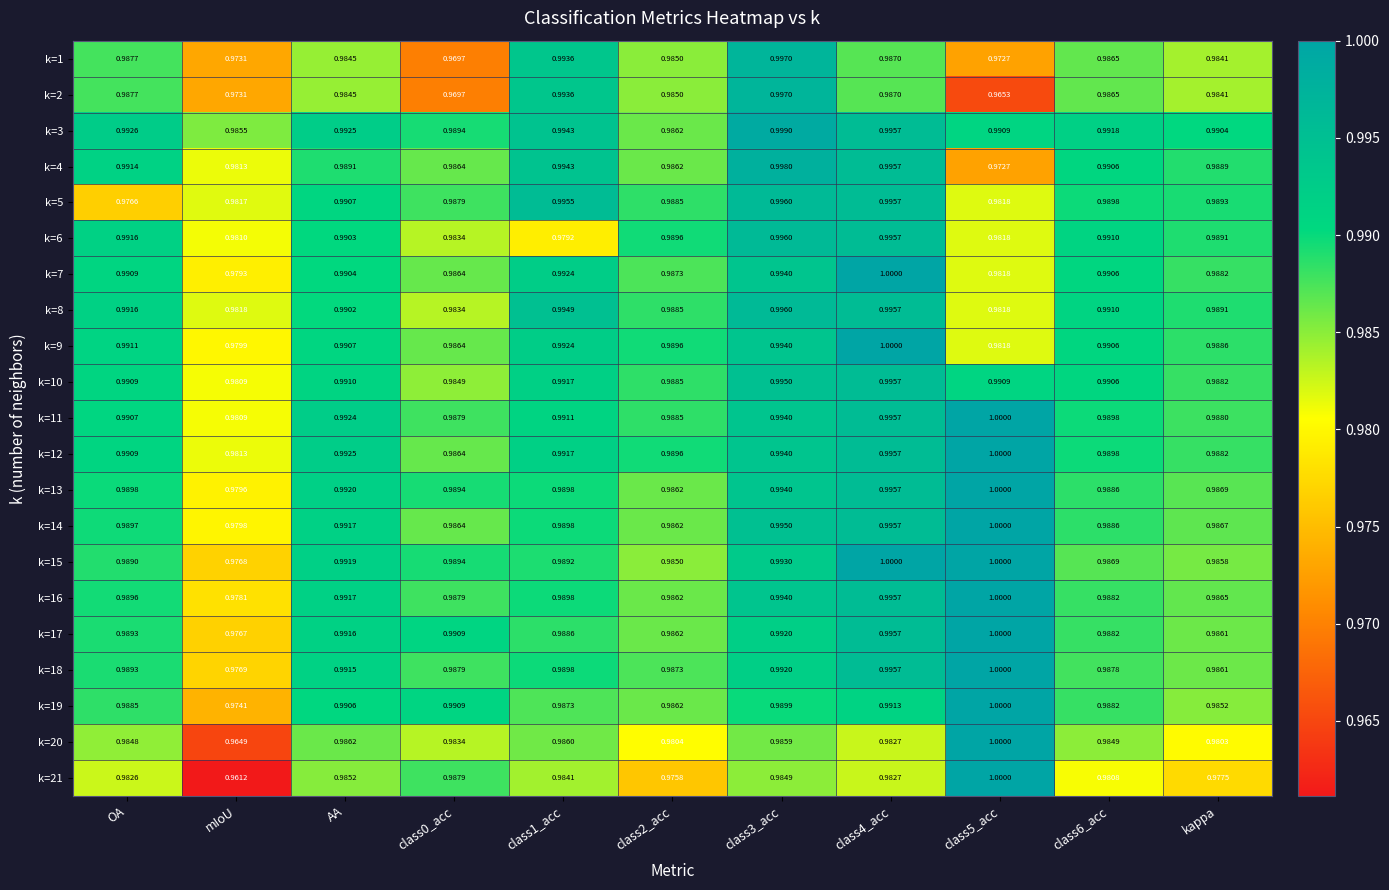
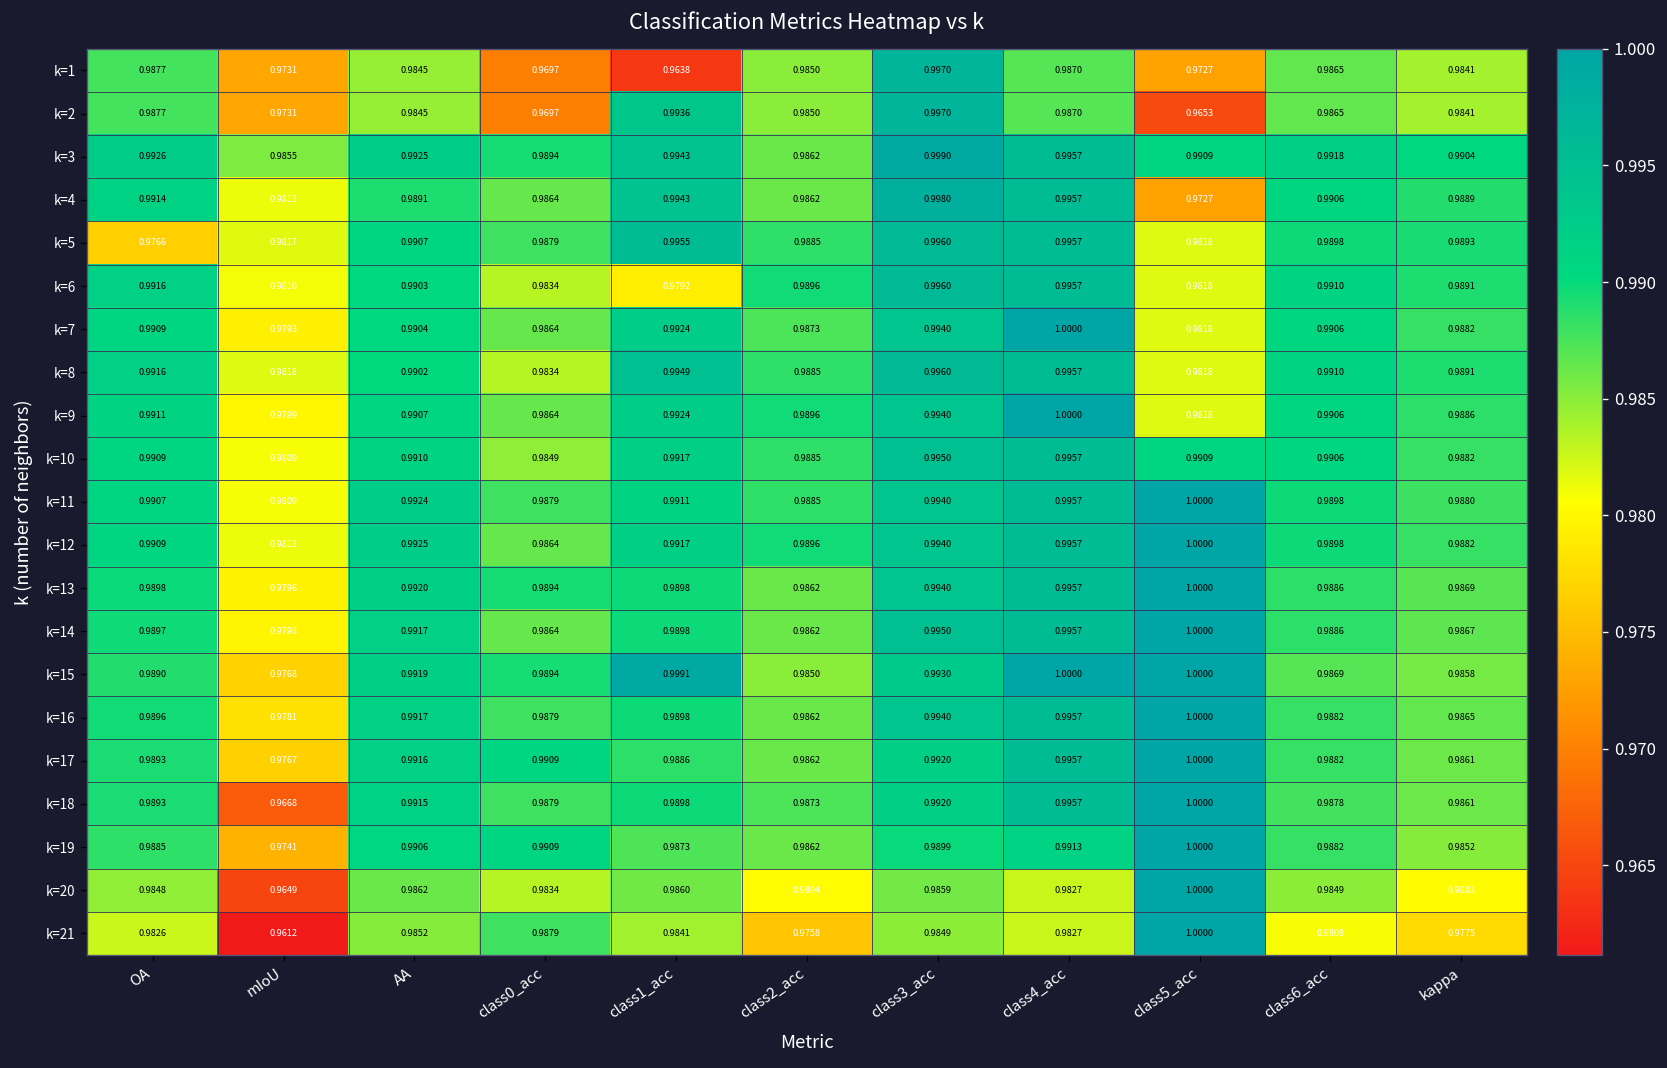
  {
    "k=1": {
      "OA": 0.9877,
      "mIoU": 0.9731,
      "AA": 0.9845,
      "class0_acc": 0.9697,
-     "class1_acc": 0.9936,
+     "class1_acc": 0.9638,
      "class2_acc": 0.9850,
      "class3_acc": 0.9970,
      "class4_acc": 0.9870,
      "class5_acc": 0.9727,
      "class6_acc": 0.9865,
      "kappa": 0.9841
    },
    "k=15": {
      "OA": 0.9890,
      "mIoU": 0.9768,
      "AA": 0.9919,
      "class0_acc": 0.9894,
-     "class1_acc": 0.9892,
+     "class1_acc": 0.9991,
      "class2_acc": 0.9850,
      "class3_acc": 0.9930,
      "class4_acc": 1.0000,
      "class5_acc": 1.0000,
      "class6_acc": 0.9869,
      "kappa": 0.9858
    },
    "k=18": {
      "OA": 0.9893,
-     "mIoU": 0.9769,
+     "mIoU": 0.9668,
      "AA": 0.9915,
      "class0_acc": 0.9879,
      "class1_acc": 0.9898,
      "class2_acc": 0.9873,
      "class3_acc": 0.9920,
      "class4_acc": 0.9957,
      "class5_acc": 1.0000,
      "class6_acc": 0.9878,
      "kappa": 0.9861
    }
  }
